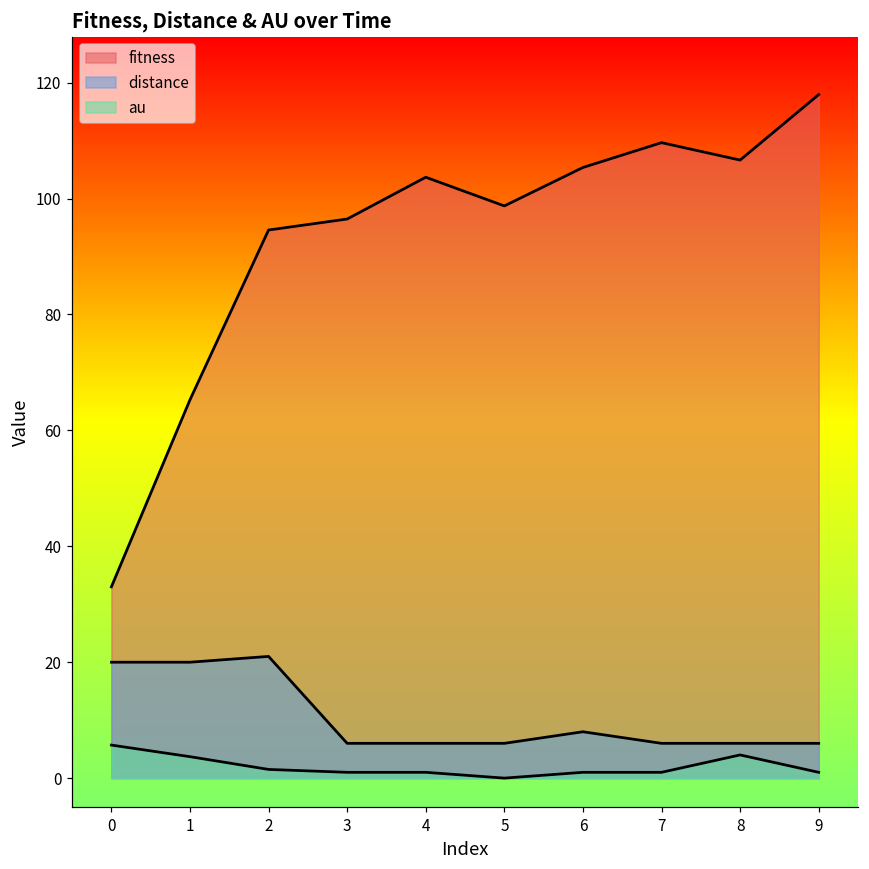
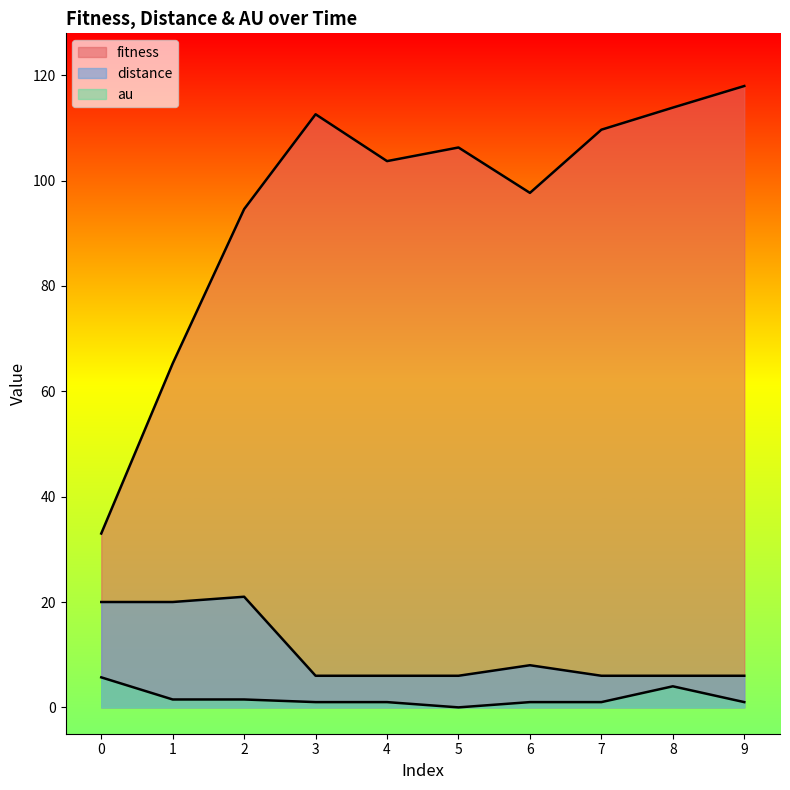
  {
    "fitness": {
      "0": 33,
      "1": 65,
      "2": 95,
-     "3": 96,
+     "3": 113,
      "4": 104,
-     "5": 99,
-     "6": 105,
+     "5": 106,
+     "6": 98,
      "7": 110,
-     "8": 107,
+     "8": 114,
      "9": 118
    },
    "distance": {
      "0": 20,
      "1": 20,
      "2": 21,
      "3": 6,
      "4": 6,
      "5": 6,
      "6": 8,
      "7": 6,
      "8": 6,
      "9": 6
    },
    "au": {
      "0": 6,
-     "1": 4,
+     "1": 2,
      "2": 2,
      "3": 1,
      "4": 1,
      "5": 0,
      "6": 1,
      "7": 1,
      "8": 4,
      "9": 1
    }
  }
